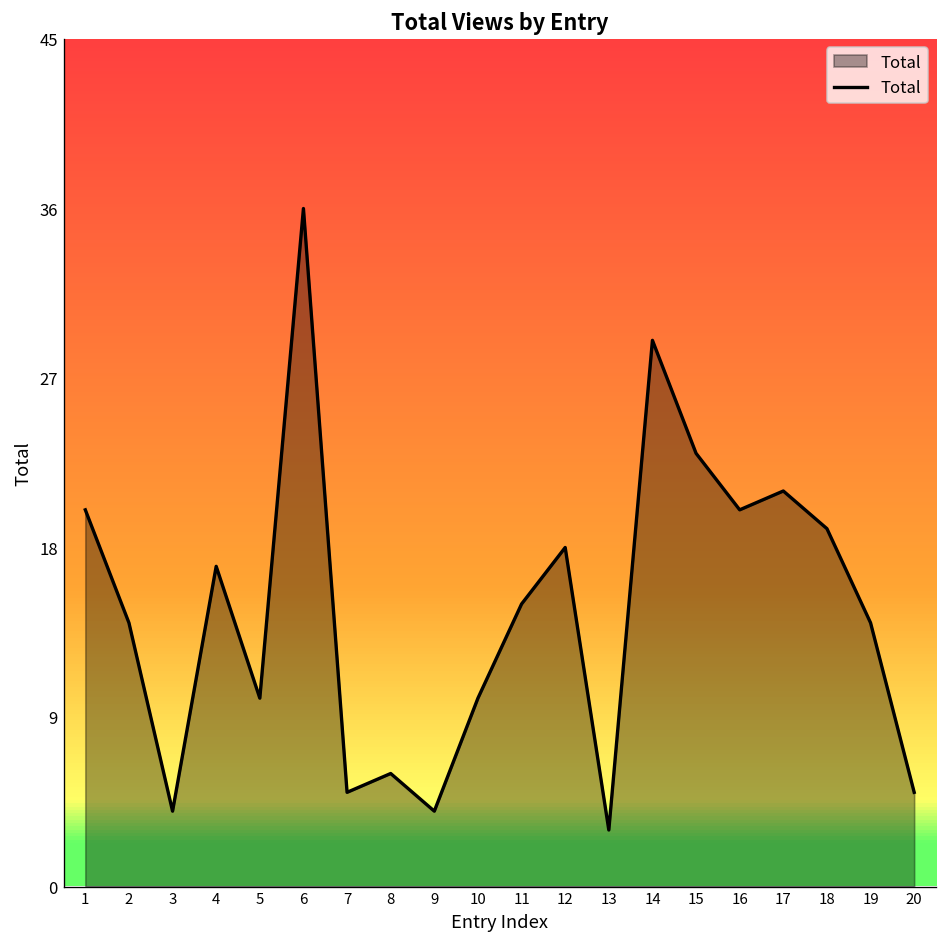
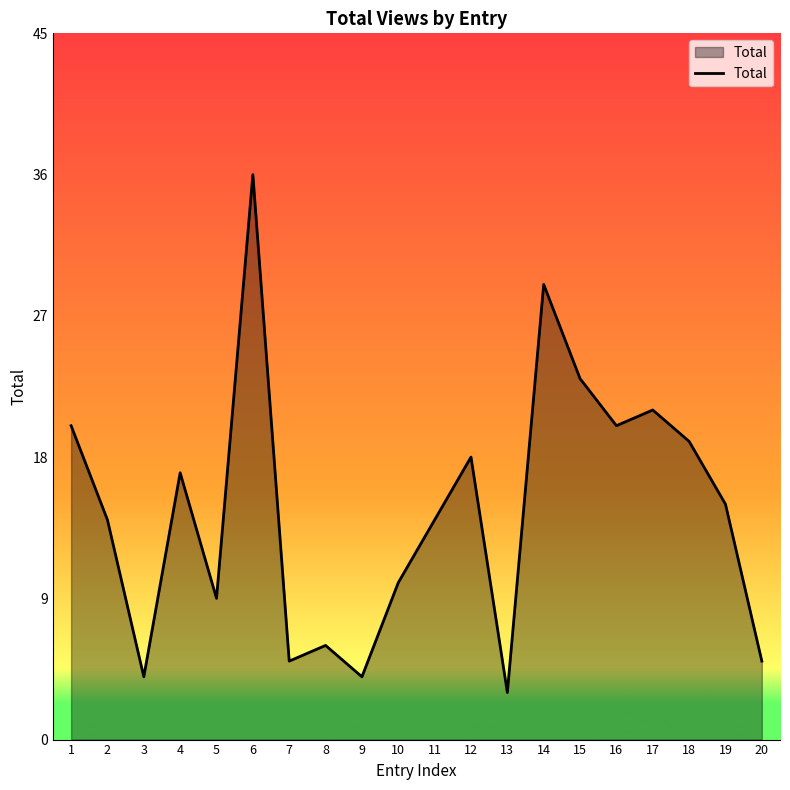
  {
    "1": 20,
    "2": 14,
    "3": 4,
    "4": 17,
-   "5": 10,
+   "5": 9,
    "6": 36,
    "7": 5,
    "8": 6,
    "9": 4,
    "10": 10,
-   "11": 15,
+   "11": 14,
    "12": 18,
    "13": 3,
    "14": 29,
    "15": 23,
    "16": 20,
    "17": 21,
    "18": 19,
-   "19": 14,
+   "19": 15,
    "20": 5
  }
